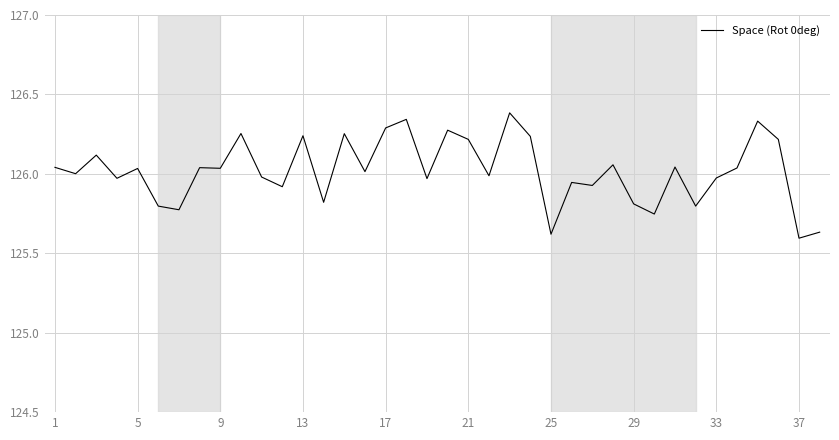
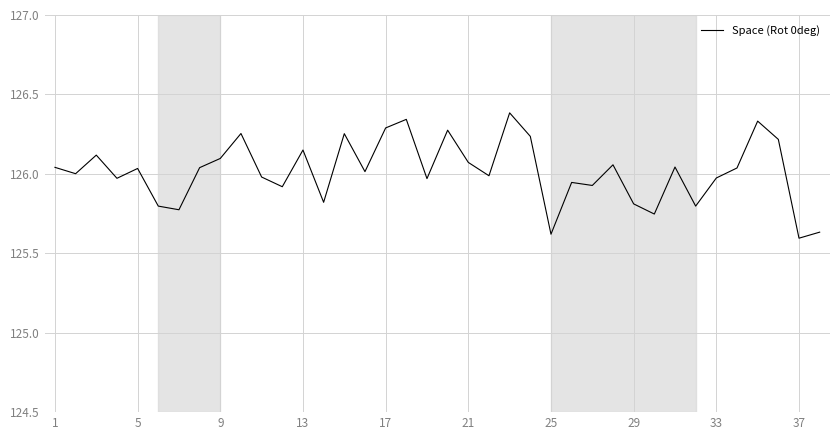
  {
    "1": 126.04,
    "5": 126.03,
-   "9": 126.04,
-   "13": 126.24,
+   "9": 126.10,
+   "13": 126.15,
    "17": 126.29,
-   "21": 126.22,
+   "21": 126.07,
    "25": 125.62,
    "29": 125.81,
    "33": 125.97,
    "37": 125.60
  }
